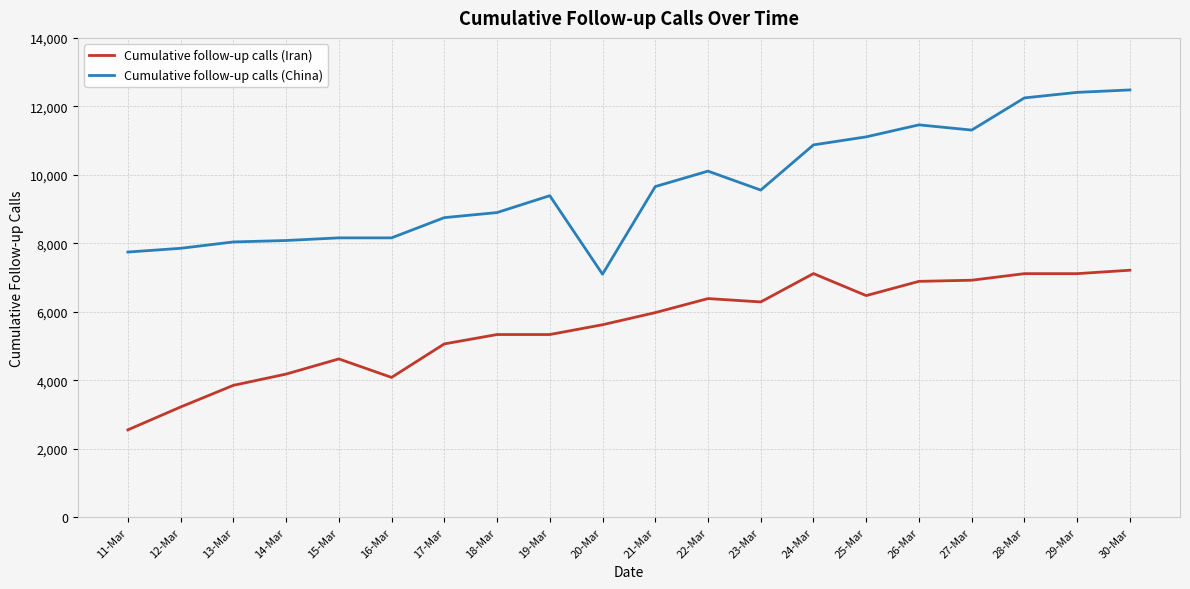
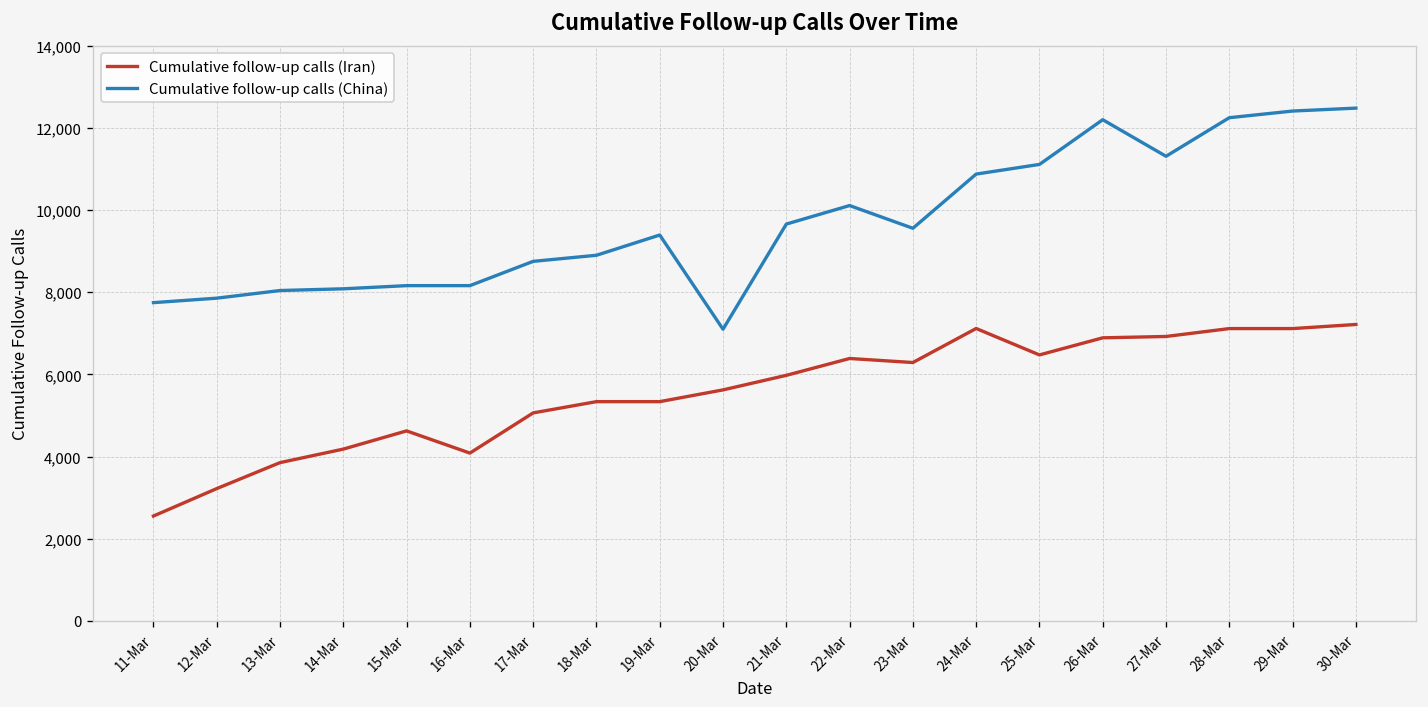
  {
    "Cumulative follow-up calls (Iran)": {
      "11-Mar": "2,600",
      "12-Mar": "3,200",
      "13-Mar": "3,900",
      "14-Mar": "4,200",
      "15-Mar": "4,600",
      "16-Mar": "4,100",
      "17-Mar": "5,100",
      "18-Mar": "5,300",
      "19-Mar": "5,300",
      "20-Mar": "5,600",
      "21-Mar": "6,000",
      "22-Mar": "6,400",
      "23-Mar": "6,300",
      "24-Mar": "7,100",
      "25-Mar": "6,500",
      "26-Mar": "6,900",
      "27-Mar": "6,900",
      "28-Mar": "7,100",
      "29-Mar": "7,100",
      "30-Mar": "7,200"
    },
    "Cumulative follow-up calls (China)": {
      "11-Mar": "7,700",
      "12-Mar": "7,900",
      "13-Mar": "8,000",
      "14-Mar": "8,100",
      "15-Mar": "8,200",
      "16-Mar": "8,200",
      "17-Mar": "8,800",
      "18-Mar": "8,900",
      "19-Mar": "9,400",
      "20-Mar": "7,100",
      "21-Mar": "9,700",
      "22-Mar": "10,100",
      "23-Mar": "9,600",
      "24-Mar": "10,900",
      "25-Mar": "11,100",
-     "26-Mar": "11,500",
+     "26-Mar": "12,200",
      "27-Mar": "11,300",
      "28-Mar": "12,200",
      "29-Mar": "12,400",
      "30-Mar": "12,500"
    }
  }
